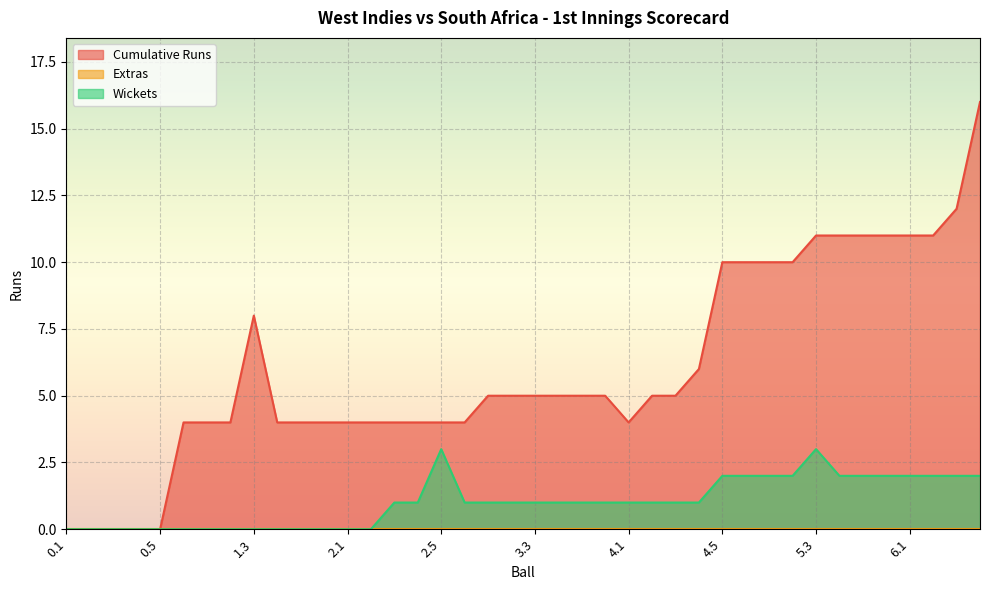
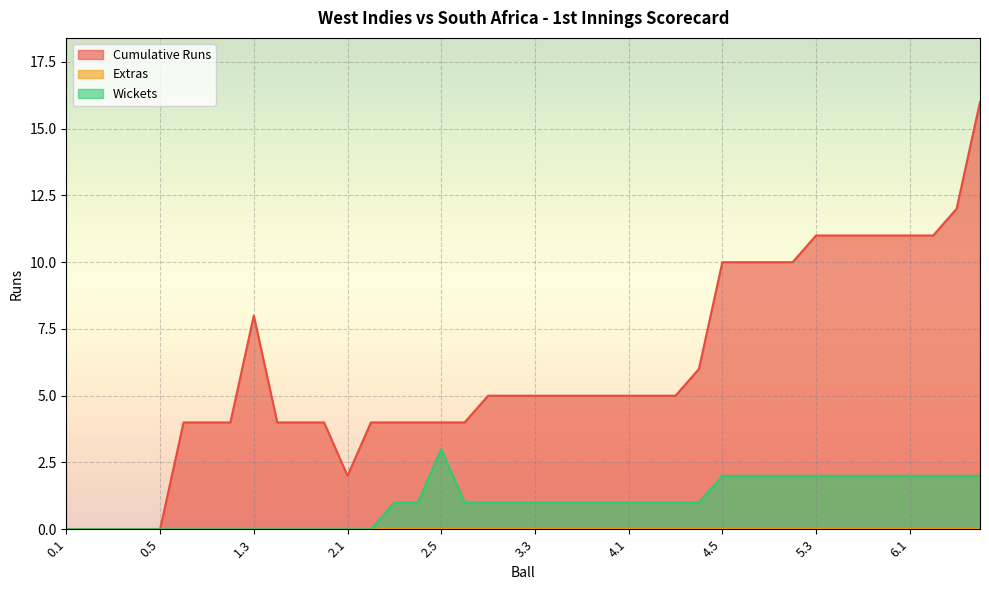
  {
    "Cumulative Runs": {
      "1.3": 8,
-     "2.1": 4,
+     "2.1": 2,
      "2.5": 4,
      "3.3": 5,
-     "4.1": 4,
+     "4.1": 5,
      "4.5": 10,
      "5.3": 11,
      "6.1": 11
    },
    "Extras": {
      "2.5": 0,
      "3.3": 0,
      "4.1": 0,
      "4.5": 0,
      "5.3": 0,
      "6.1": 0
    },
    "Wickets": {
      "2.5": 3,
      "3.3": 1,
      "4.1": 1,
      "4.5": 2,
-     "5.3": 3,
+     "5.3": 2,
      "6.1": 2
    }
  }
